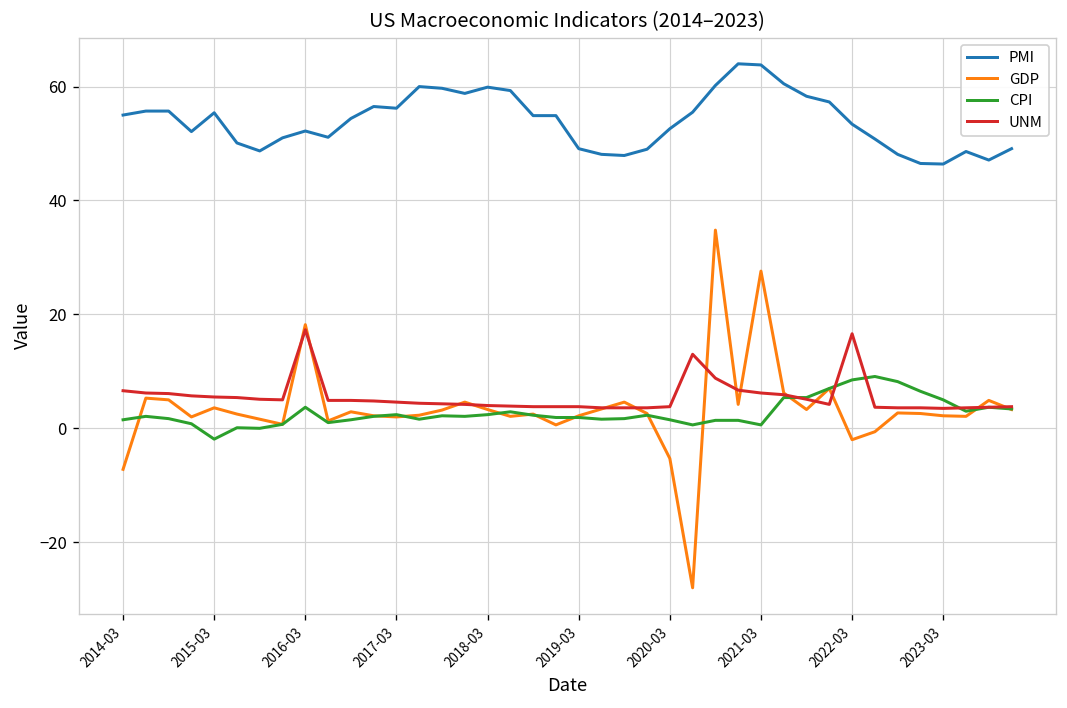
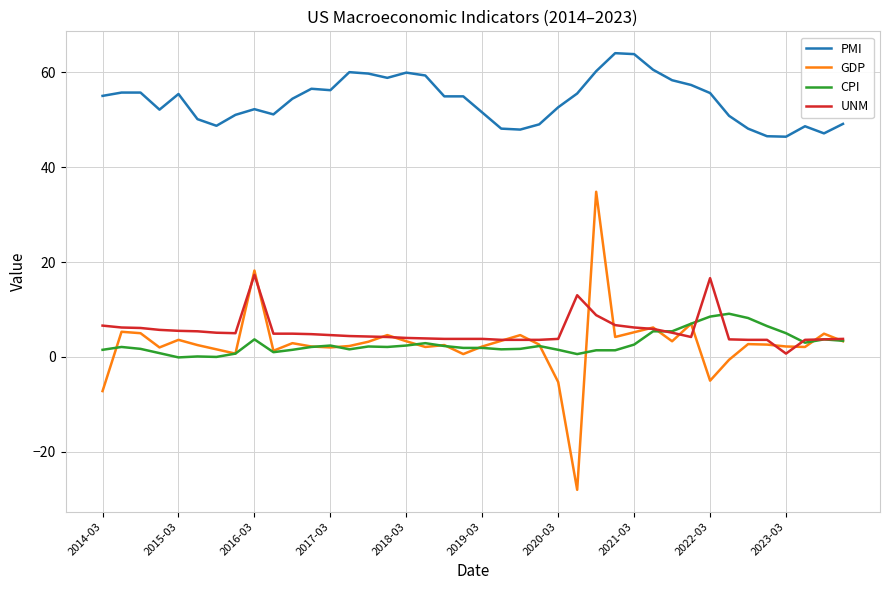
  {
    "PMI": {
      "2014-03": 55,
      "2015-03": 55,
      "2016-03": 52,
      "2017-03": 56,
      "2018-03": 60,
-     "2019-03": 49,
+     "2019-03": 52,
      "2020-03": 53,
      "2021-03": 64,
-     "2022-03": 53,
+     "2022-03": 56,
      "2023-03": 46
    },
    "GDP": {
      "2014-03": -7,
      "2015-03": 4,
      "2016-03": 18,
      "2018-03": 3,
      "2020-03": -5,
-     "2021-03": 28,
-     "2022-03": -2,
+     "2021-03": 5,
+     "2022-03": -5,
      "2023-03": 2
    },
    "CPI": {
      "2014-03": 2,
-     "2015-03": -2,
+     "2015-03": 0,
      "2016-03": 4,
      "2018-03": 2,
      "2020-03": 2,
-     "2021-03": 1,
+     "2021-03": 3,
      "2022-03": 9,
      "2023-03": 5
    },
    "UNM": {
      "2014-03": 7,
      "2015-03": 6,
      "2016-03": 17,
      "2017-03": 5,
      "2018-03": 4,
      "2019-03": 4,
      "2020-03": 4,
      "2021-03": 6,
      "2022-03": 17,
-     "2023-03": 4
+     "2023-03": 1
    }
  }
